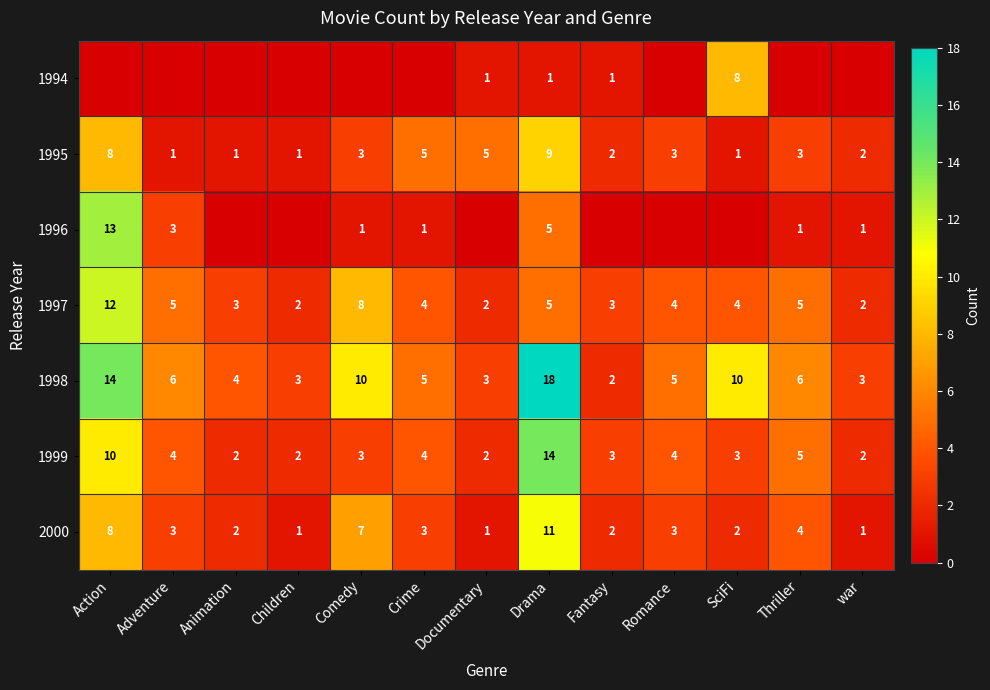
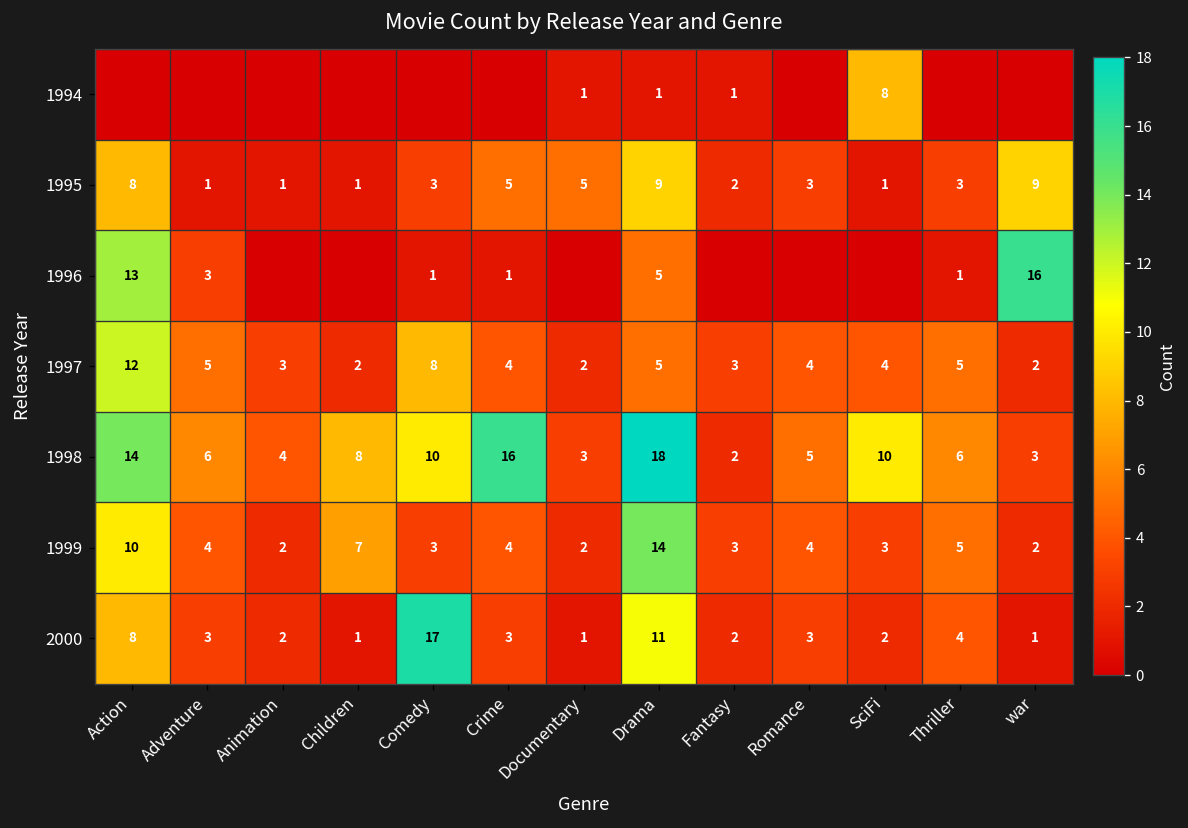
  {
    "1994": {
      "Documentary": 1,
      "Drama": 1,
      "Fantasy": 1,
      "SciFi": 8
    },
    "1995": {
      "Action": 8,
      "Adventure": 1,
      "Animation": 1,
      "Children": 1,
      "Comedy": 3,
      "Crime": 5,
      "Documentary": 5,
      "Drama": 9,
      "Fantasy": 2,
      "Romance": 3,
      "SciFi": 1,
      "Thriller": 3,
-     "war": 2
+     "war": 9
    },
    "1996": {
      "Action": 13,
      "Adventure": 3,
      "Comedy": 1,
      "Crime": 1,
      "Drama": 5,
      "Thriller": 1,
-     "war": 1
+     "war": 16
    },
    "1997": {
      "Action": 12,
      "Adventure": 5,
      "Animation": 3,
      "Children": 2,
      "Comedy": 8,
      "Crime": 4,
      "Documentary": 2,
      "Drama": 5,
      "Fantasy": 3,
      "Romance": 4,
      "SciFi": 4,
      "Thriller": 5,
      "war": 2
    },
    "1998": {
      "Action": 14,
      "Adventure": 6,
      "Animation": 4,
-     "Children": 3,
+     "Children": 8,
      "Comedy": 10,
-     "Crime": 5,
+     "Crime": 16,
      "Documentary": 3,
      "Drama": 18,
      "Fantasy": 2,
      "Romance": 5,
      "SciFi": 10,
      "Thriller": 6,
      "war": 3
    },
    "1999": {
      "Action": 10,
      "Adventure": 4,
      "Animation": 2,
-     "Children": 2,
+     "Children": 7,
      "Comedy": 3,
      "Crime": 4,
      "Documentary": 2,
      "Drama": 14,
      "Fantasy": 3,
      "Romance": 4,
      "SciFi": 3,
      "Thriller": 5,
      "war": 2
    },
    "2000": {
      "Action": 8,
      "Adventure": 3,
      "Animation": 2,
      "Children": 1,
-     "Comedy": 7,
+     "Comedy": 17,
      "Crime": 3,
      "Documentary": 1,
      "Drama": 11,
      "Fantasy": 2,
      "Romance": 3,
      "SciFi": 2,
      "Thriller": 4,
      "war": 1
    }
  }
